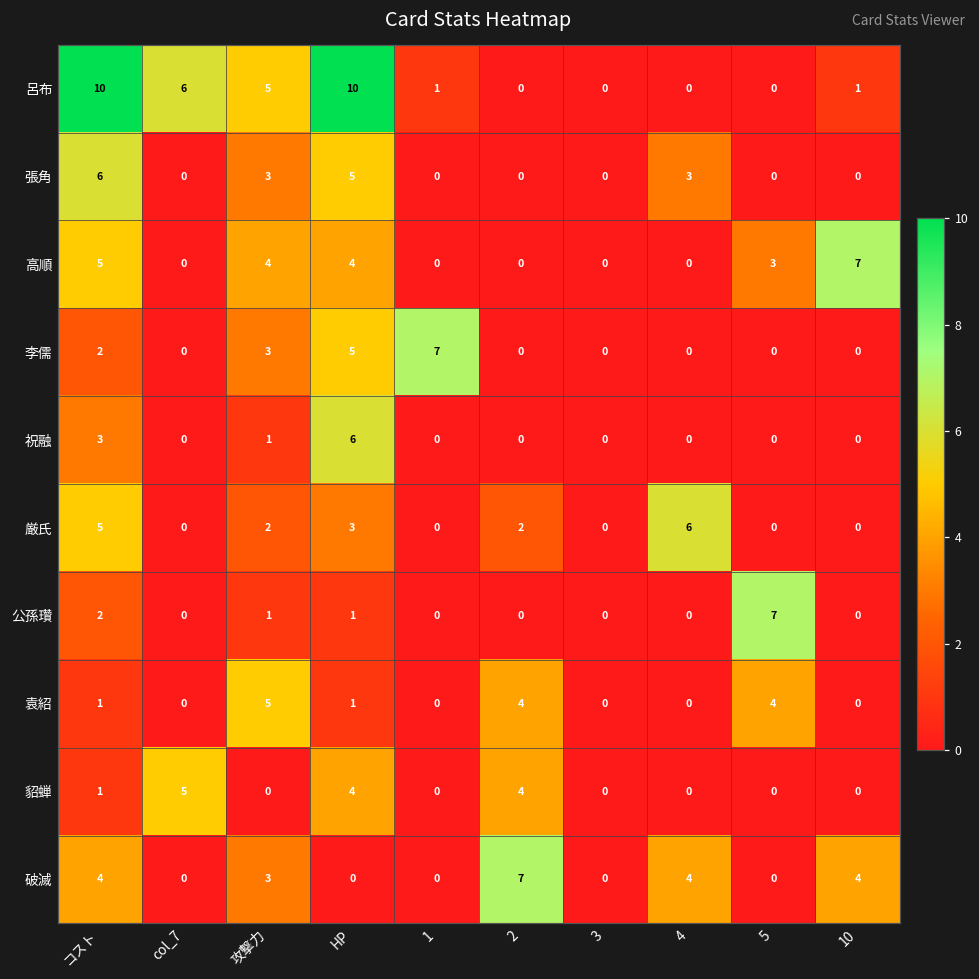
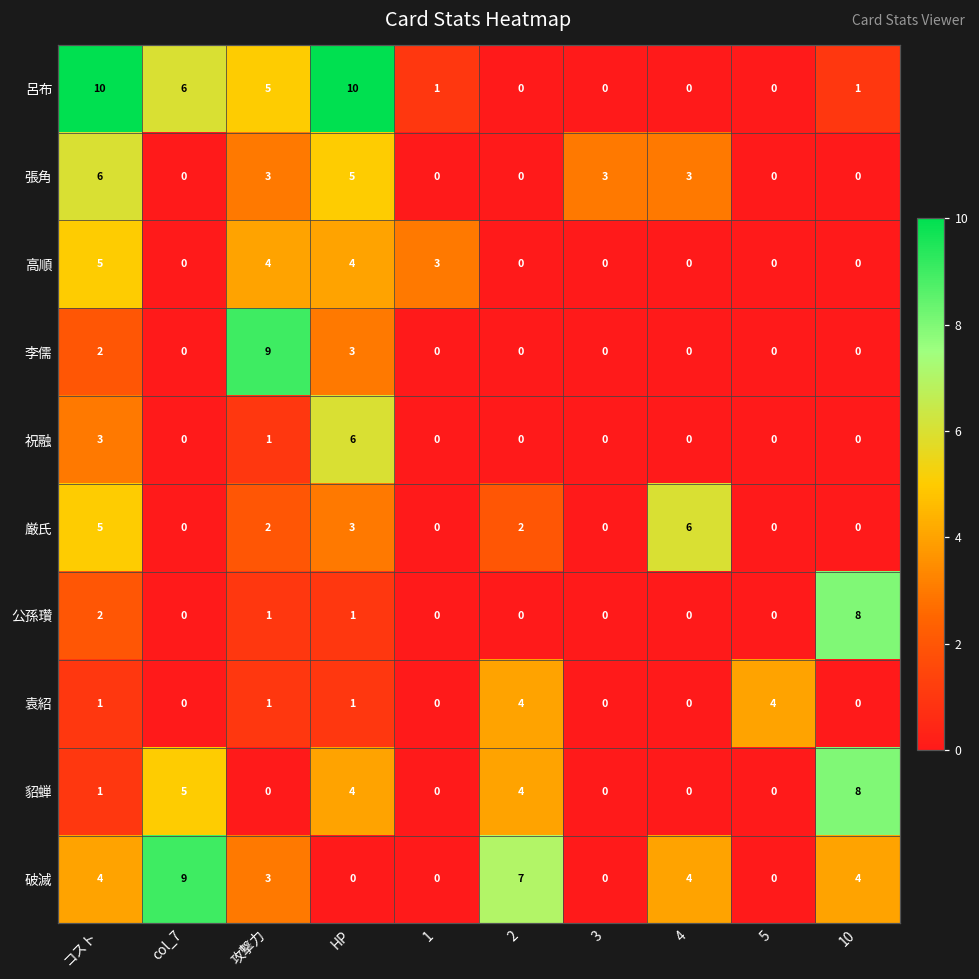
  {
    "呂布": {
      "コスト": 10,
      "col_7": 6,
      "攻撃力": 5,
      "HP": 10,
      "1": 1,
      "2": 0,
      "3": 0,
      "4": 0,
      "5": 0,
      "10": 1
    },
    "張角": {
      "コスト": 6,
      "col_7": 0,
      "攻撃力": 3,
      "HP": 5,
      "1": 0,
      "2": 0,
-     "3": 0,
+     "3": 3,
      "4": 3,
      "5": 0,
      "10": 0
    },
    "高順": {
      "コスト": 5,
      "col_7": 0,
      "攻撃力": 4,
      "HP": 4,
-     "1": 0,
+     "1": 3,
      "2": 0,
      "3": 0,
      "4": 0,
-     "5": 3,
-     "10": 7
+     "5": 0,
+     "10": 0
    },
    "李儒": {
      "コスト": 2,
      "col_7": 0,
-     "攻撃力": 3,
-     "HP": 5,
-     "1": 7,
+     "攻撃力": 9,
+     "HP": 3,
+     "1": 0,
      "2": 0,
      "3": 0,
      "4": 0,
      "5": 0,
      "10": 0
    },
    "祝融": {
      "コスト": 3,
      "col_7": 0,
      "攻撃力": 1,
      "HP": 6,
      "1": 0,
      "2": 0,
      "3": 0,
      "4": 0,
      "5": 0,
      "10": 0
    },
    "厳氏": {
      "コスト": 5,
      "col_7": 0,
      "攻撃力": 2,
      "HP": 3,
      "1": 0,
      "2": 2,
      "3": 0,
      "4": 6,
      "5": 0,
      "10": 0
    },
    "公孫瓚": {
      "コスト": 2,
      "col_7": 0,
      "攻撃力": 1,
      "HP": 1,
      "1": 0,
      "2": 0,
      "3": 0,
      "4": 0,
-     "5": 7,
-     "10": 0
+     "5": 0,
+     "10": 8
    },
    "袁紹": {
      "コスト": 1,
      "col_7": 0,
-     "攻撃力": 5,
+     "攻撃力": 1,
      "HP": 1,
      "1": 0,
      "2": 4,
      "3": 0,
      "4": 0,
      "5": 4,
      "10": 0
    },
    "貂蝉": {
      "コスト": 1,
      "col_7": 5,
      "攻撃力": 0,
      "HP": 4,
      "1": 0,
      "2": 4,
      "3": 0,
      "4": 0,
      "5": 0,
-     "10": 0
+     "10": 8
    },
    "破滅": {
      "コスト": 4,
-     "col_7": 0,
+     "col_7": 9,
      "攻撃力": 3,
      "HP": 0,
      "1": 0,
      "2": 7,
      "3": 0,
      "4": 4,
      "5": 0,
      "10": 4
    }
  }
